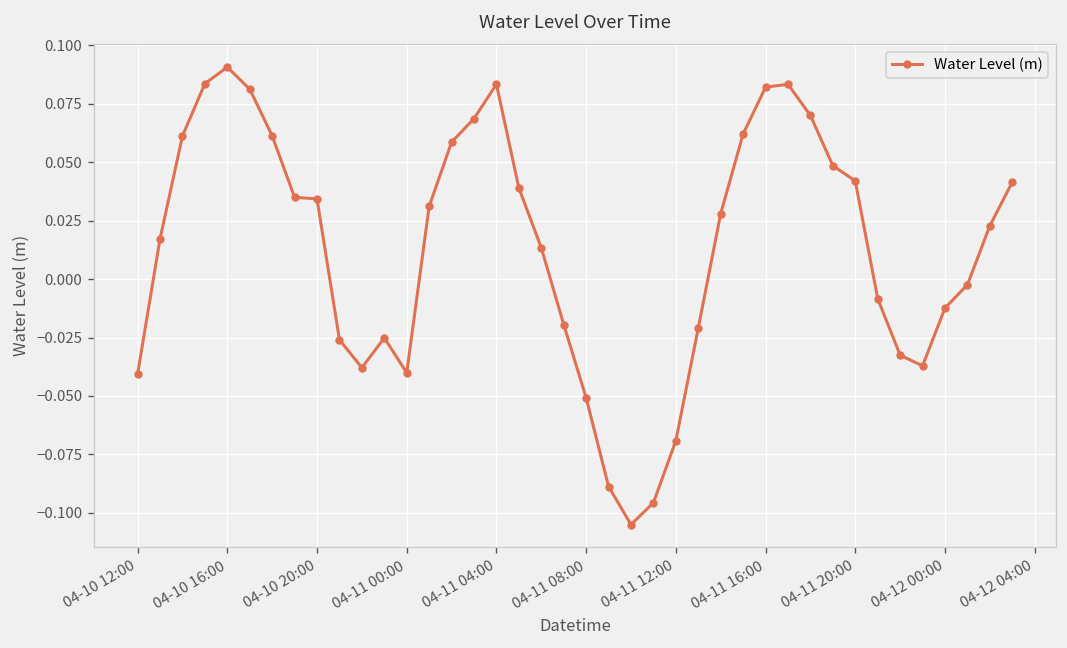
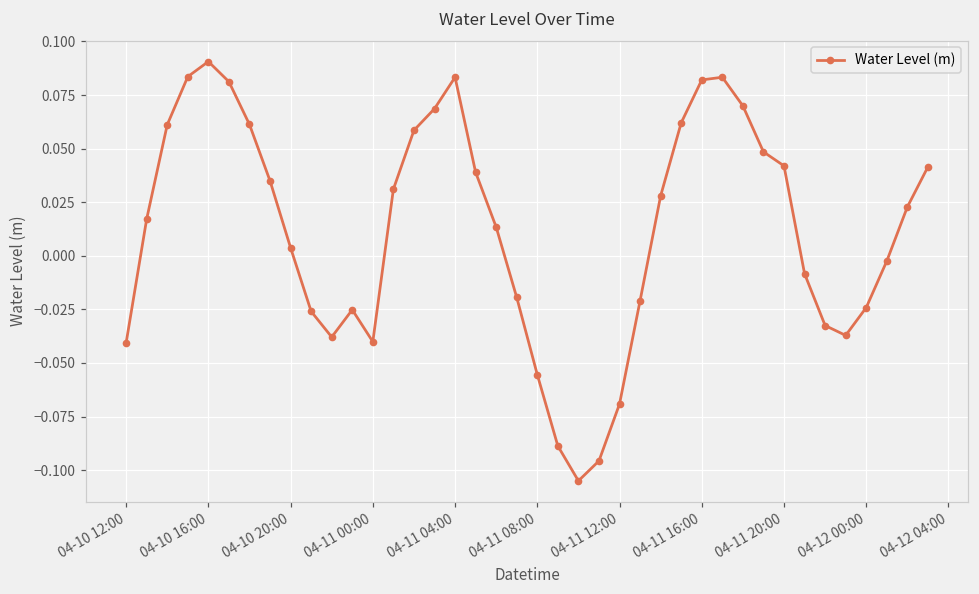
  {
    "04-10 12:00": -0.041,
    "04-10 16:00": 0.091,
-   "04-10 20:00": 0.034,
+   "04-10 20:00": 0.004,
    "04-11 00:00": -0.040,
    "04-11 04:00": 0.083,
-   "04-11 08:00": -0.051,
+   "04-11 08:00": -0.055,
    "04-11 12:00": -0.069,
    "04-11 16:00": 0.082,
    "04-11 20:00": 0.042,
-   "04-12 00:00": -0.012
+   "04-12 00:00": -0.024
  }
